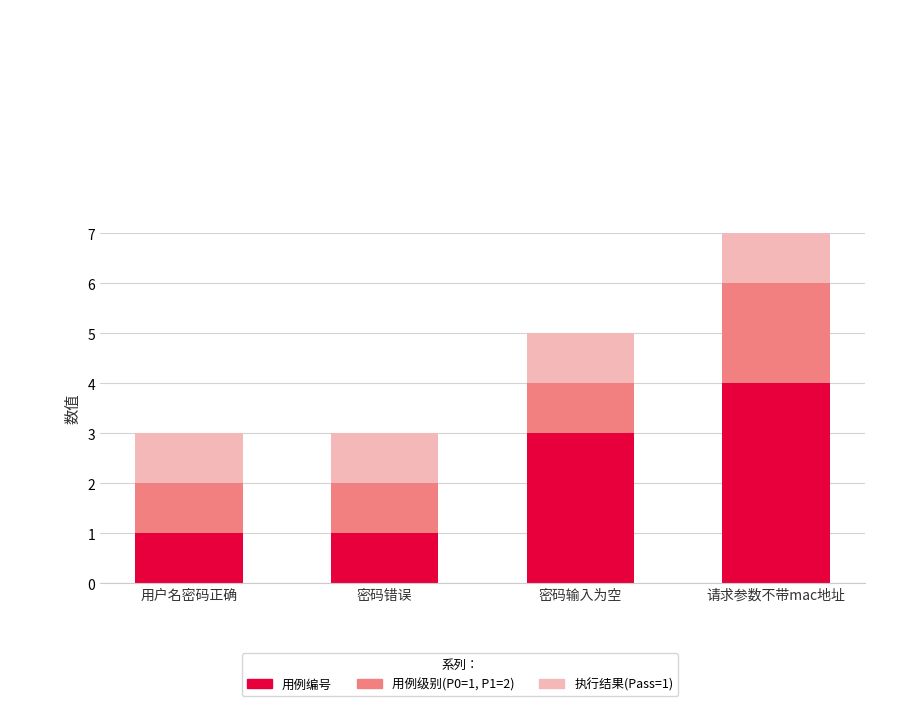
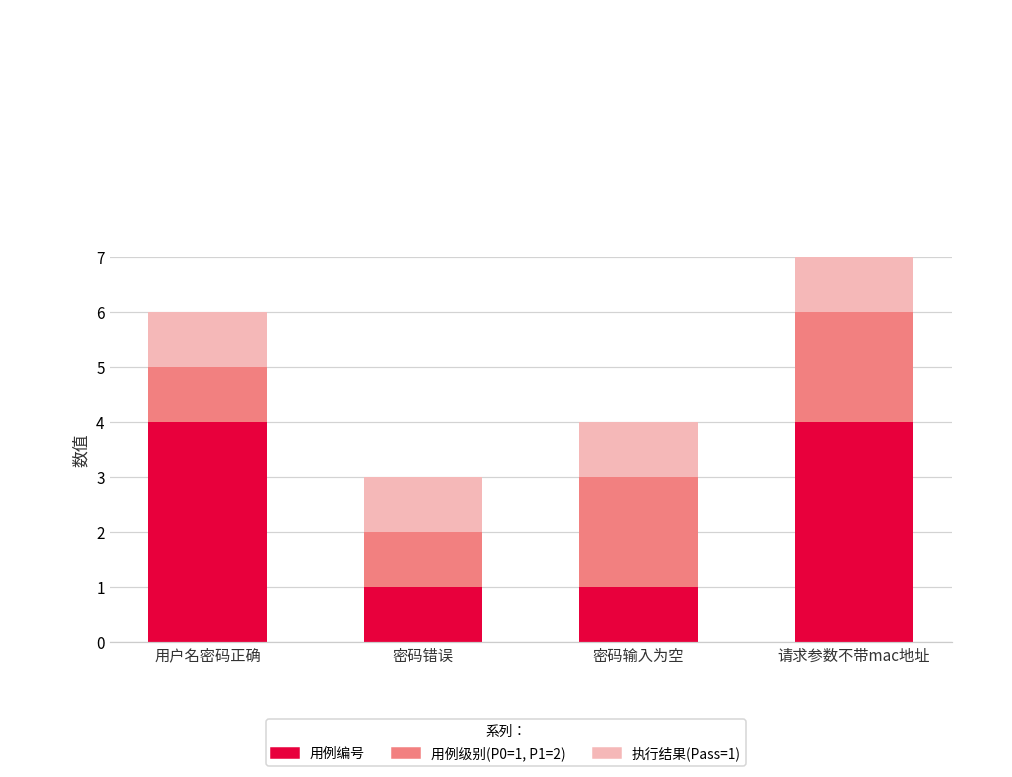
  {
    "用例编号": {
-     "用户名密码正确": 1,
+     "用户名密码正确": 4,
      "密码错误": 1,
-     "密码输入为空": 3,
+     "密码输入为空": 1,
      "请求参数不带mac地址": 4
    },
    "用例级别(P0=1, P1=2)": {
      "用户名密码正确": 1,
      "密码错误": 1,
-     "密码输入为空": 1,
+     "密码输入为空": 2,
      "请求参数不带mac地址": 2
    },
    "执行结果(Pass=1)": {
      "用户名密码正确": 1,
      "密码错误": 1,
      "密码输入为空": 1,
      "请求参数不带mac地址": 1
    }
  }
